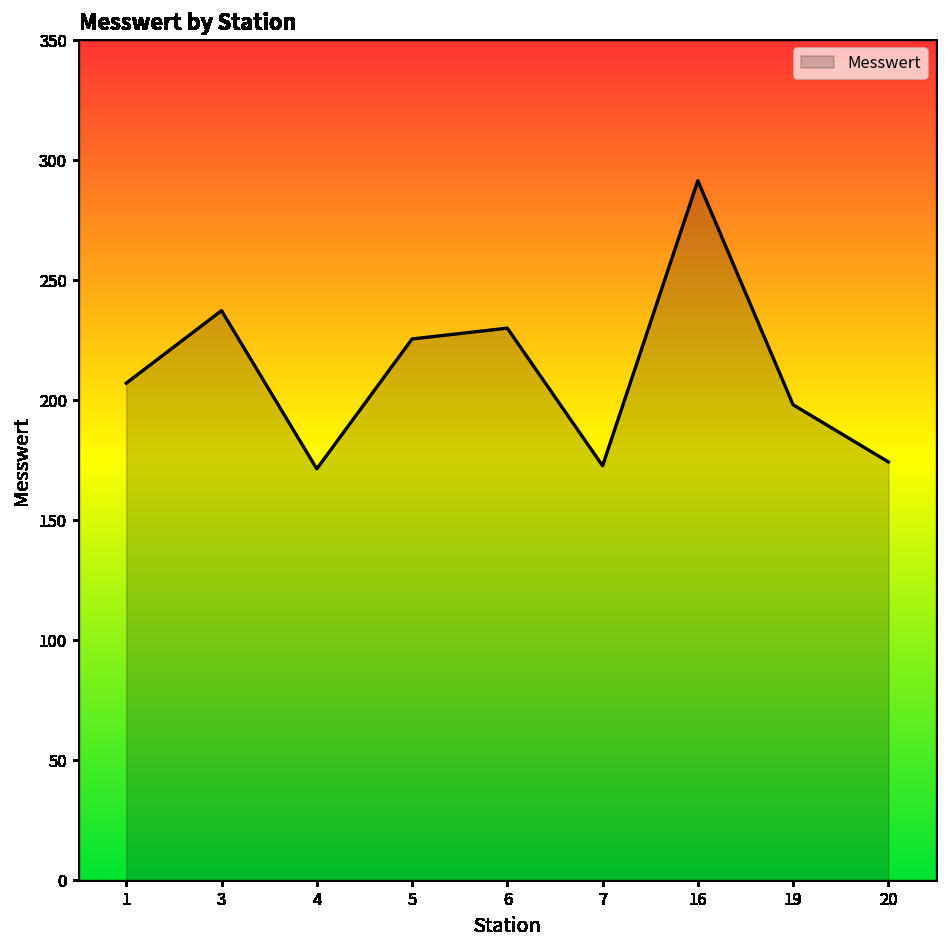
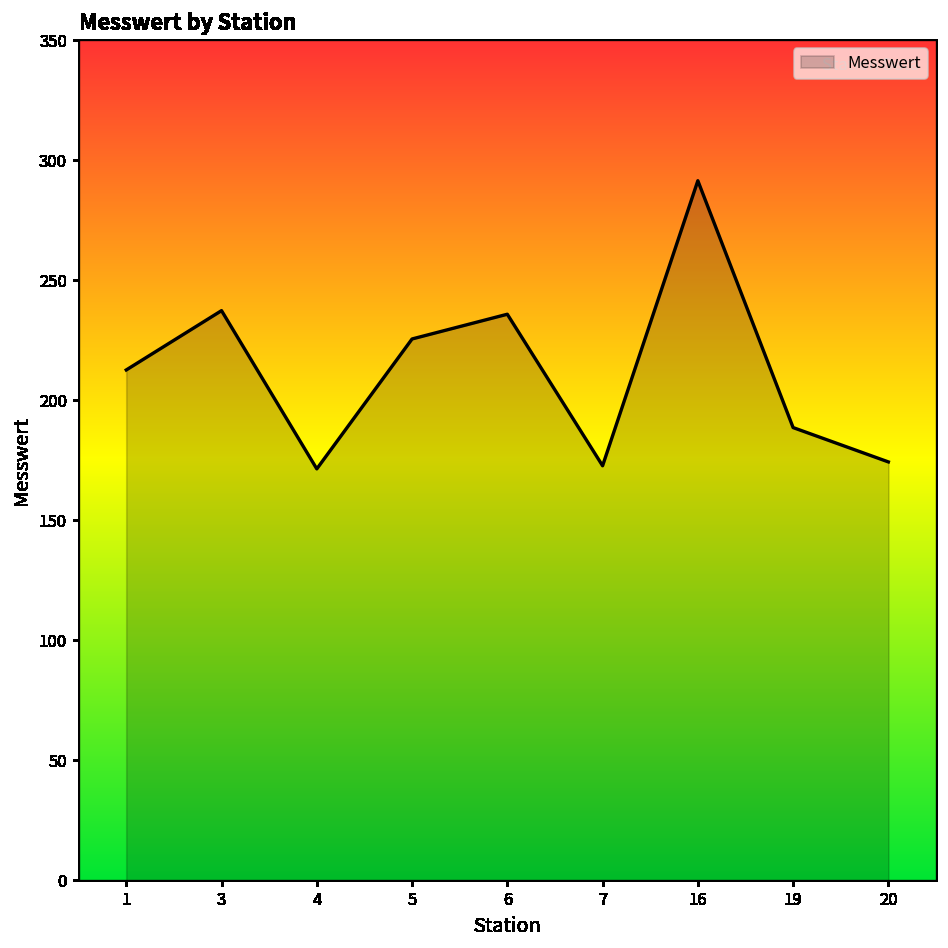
  {
-   "1": 207,
+   "1": 213,
    "3": 237,
    "4": 171,
    "5": 226,
-   "6": 230,
+   "6": 236,
    "7": 173,
    "16": 291,
-   "19": 198,
+   "19": 189,
    "20": 174
  }
